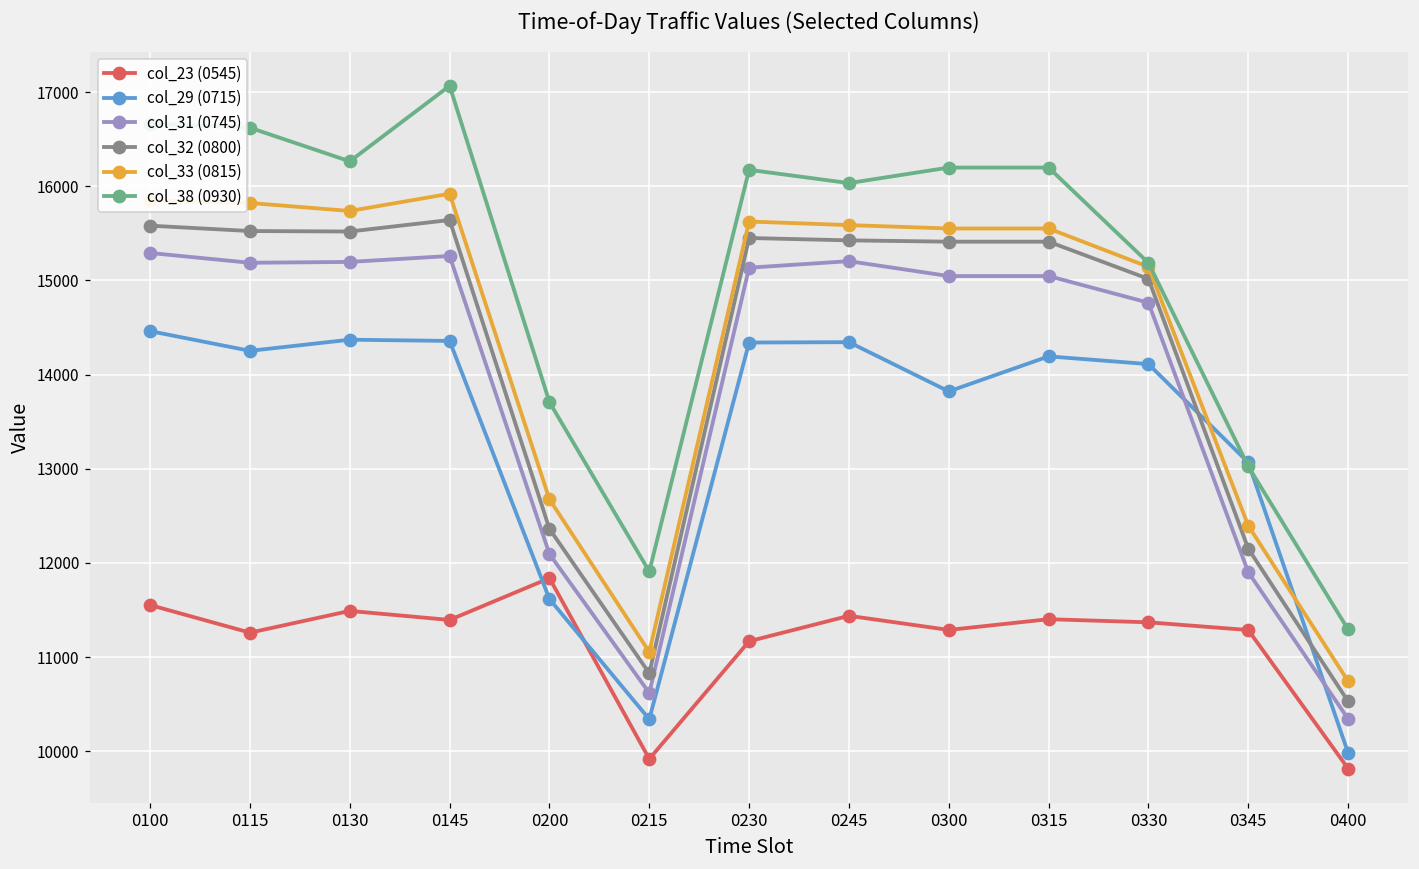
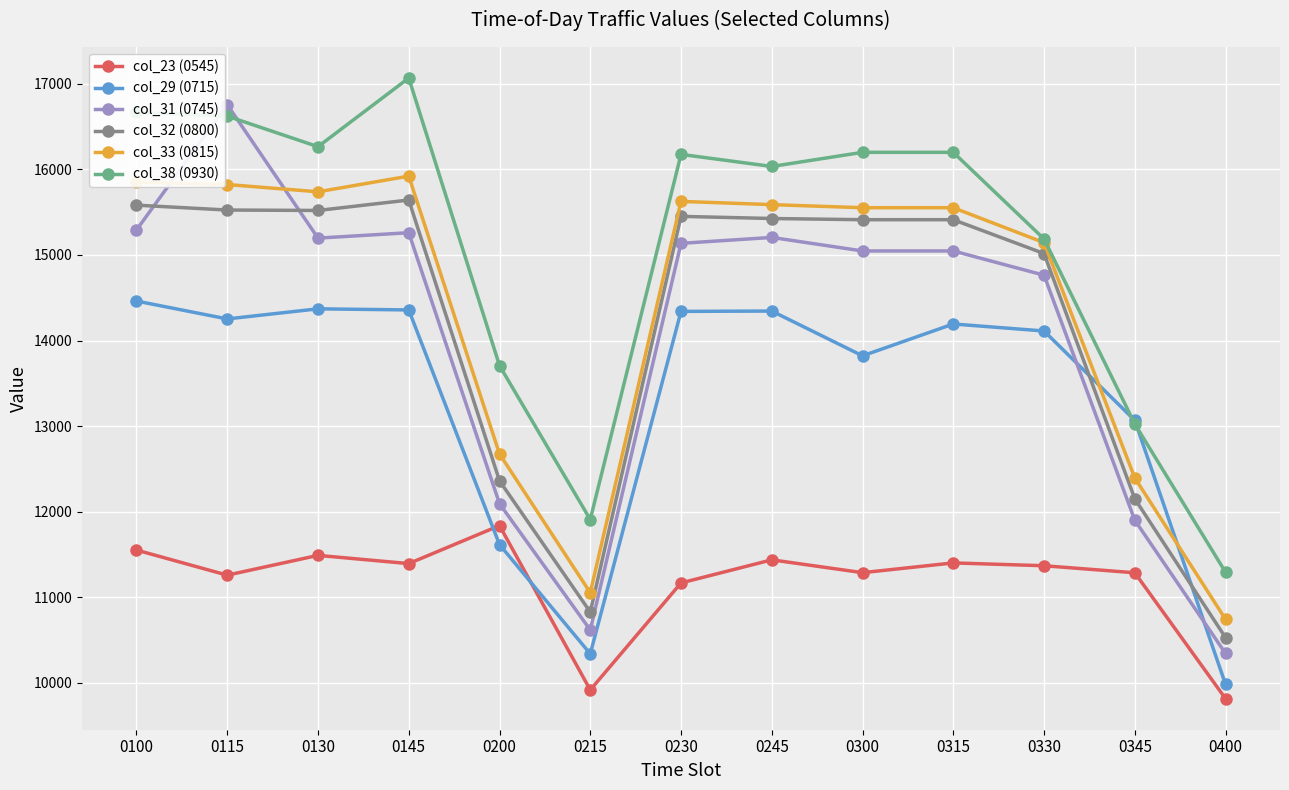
  {
    "col_23 (0545)": {
      "0100": 11600,
      "0115": 11300,
      "0130": 11500,
      "0145": 11400,
      "0200": 11800,
      "0215": 9900,
      "0230": 11200,
      "0245": 11400,
      "0300": 11300,
      "0315": 11400,
      "0330": 11400,
      "0345": 11300,
      "0400": 9800
    },
    "col_29 (0715)": {
      "0100": 14500,
      "0115": 14300,
      "0130": 14400,
      "0145": 14400,
      "0200": 11600,
      "0215": 10300,
      "0230": 14300,
      "0245": 14300,
      "0300": 13800,
      "0315": 14200,
      "0330": 14100,
      "0345": 13100,
      "0400": 10000
    },
    "col_31 (0745)": {
      "0100": 15300,
-     "0115": 15200,
+     "0115": 16800,
      "0130": 15200,
      "0145": 15300,
      "0200": 12100,
      "0215": 10600,
      "0230": 15100,
      "0245": 15200,
      "0300": 15000,
      "0315": 15000,
      "0330": 14800,
      "0345": 11900,
      "0400": 10300
    },
    "col_33 (0815)": {
      "0115": 15800,
      "0130": 15700,
      "0145": 15900,
      "0200": 12700,
      "0215": 11100,
      "0230": 15600,
      "0245": 15600,
      "0300": 15600,
      "0315": 15600,
      "0330": 15100,
      "0345": 12400,
      "0400": 10700
    }
  }
